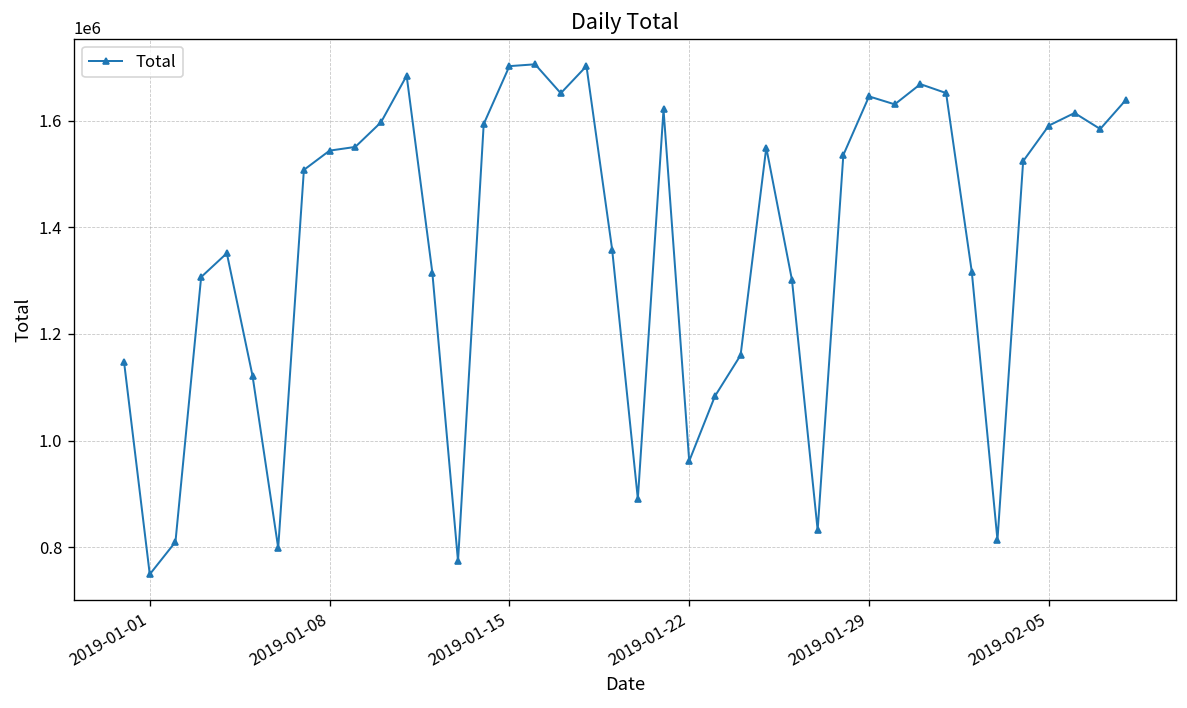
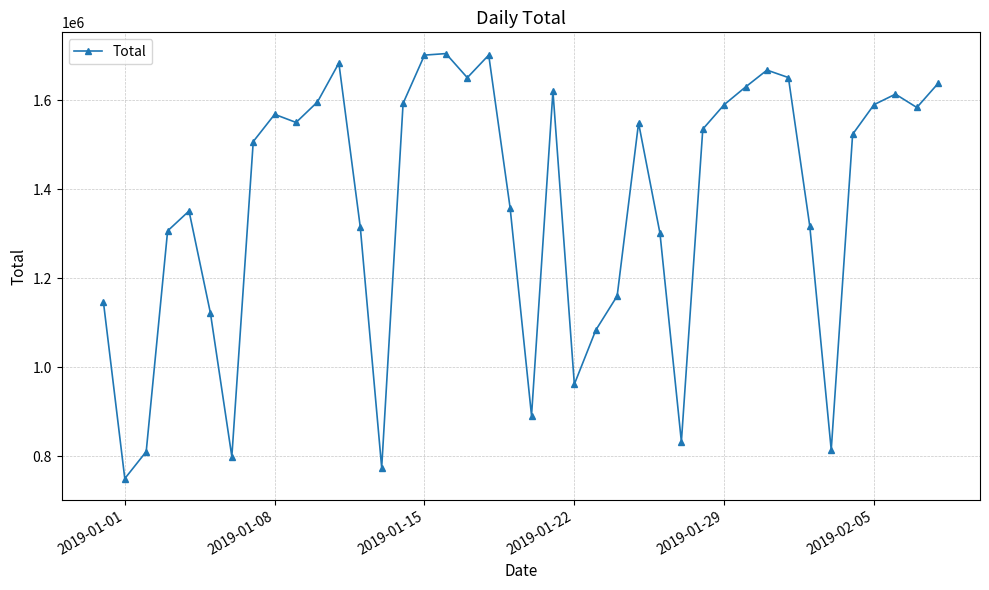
  {
    "2019-01-01": 750000,
-   "2019-01-08": 1540000,
+   "2019-01-08": 1570000,
    "2019-01-15": 1700000,
    "2019-01-22": 960000,
-   "2019-01-29": 1650000,
+   "2019-01-29": 1590000,
    "2019-02-05": 1590000
  }
